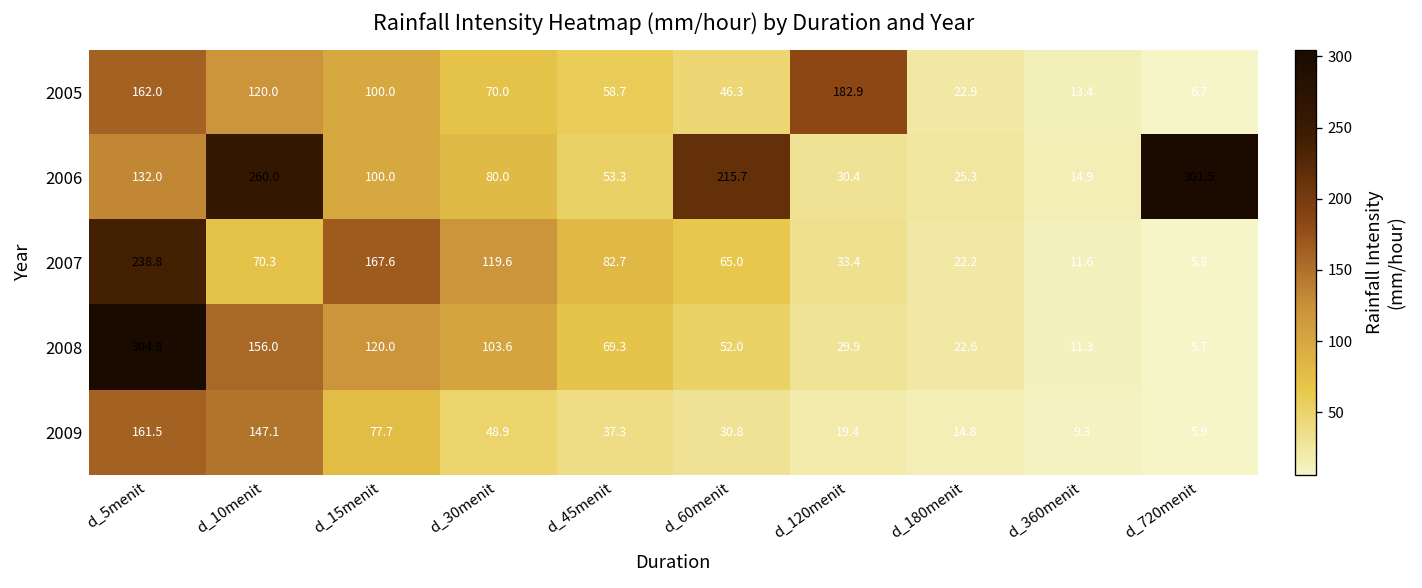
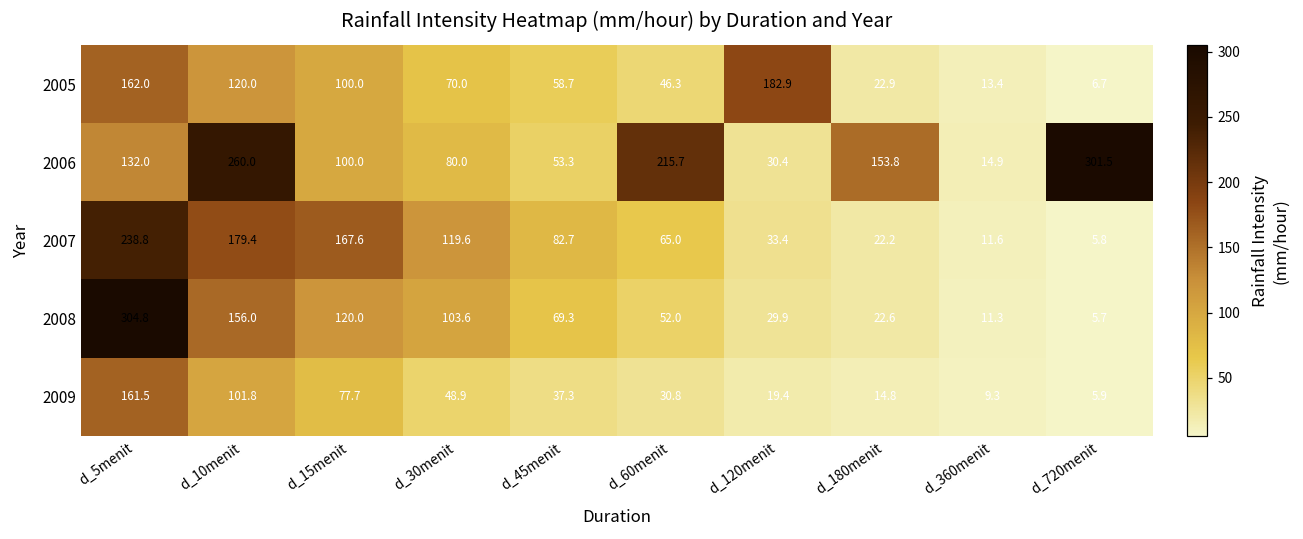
  {
    "2005": {
      "d_5menit": 162.0,
      "d_10menit": 120.0,
      "d_15menit": 100.0,
      "d_30menit": 70.0,
      "d_45menit": 58.7,
      "d_60menit": 46.3,
      "d_120menit": 182.9,
      "d_180menit": 22.9,
      "d_360menit": 13.4,
      "d_720menit": 6.7
    },
    "2006": {
      "d_5menit": 132.0,
      "d_10menit": 260.0,
      "d_15menit": 100.0,
      "d_30menit": 80.0,
      "d_45menit": 53.3,
      "d_60menit": 215.7,
      "d_120menit": 30.4,
-     "d_180menit": 25.3,
+     "d_180menit": 153.8,
      "d_360menit": 14.9
    },
    "2007": {
      "d_5menit": 238.8,
-     "d_10menit": 70.3,
+     "d_10menit": 179.4,
      "d_15menit": 167.6,
      "d_30menit": 119.6,
      "d_45menit": 82.7,
      "d_60menit": 65.0,
      "d_120menit": 33.4,
      "d_180menit": 22.2,
      "d_360menit": 11.6,
      "d_720menit": 5.8
    },
    "2008": {
      "d_10menit": 156.0,
      "d_15menit": 120.0,
      "d_30menit": 103.6,
      "d_45menit": 69.3,
      "d_60menit": 52.0,
      "d_120menit": 29.9,
      "d_180menit": 22.6,
      "d_360menit": 11.3,
      "d_720menit": 5.7
    },
    "2009": {
      "d_5menit": 161.5,
-     "d_10menit": 147.1,
+     "d_10menit": 101.8,
      "d_15menit": 77.7,
      "d_30menit": 48.9,
      "d_45menit": 37.3,
      "d_60menit": 30.8,
      "d_120menit": 19.4,
      "d_180menit": 14.8,
      "d_360menit": 9.3,
      "d_720menit": 5.9
    }
  }
